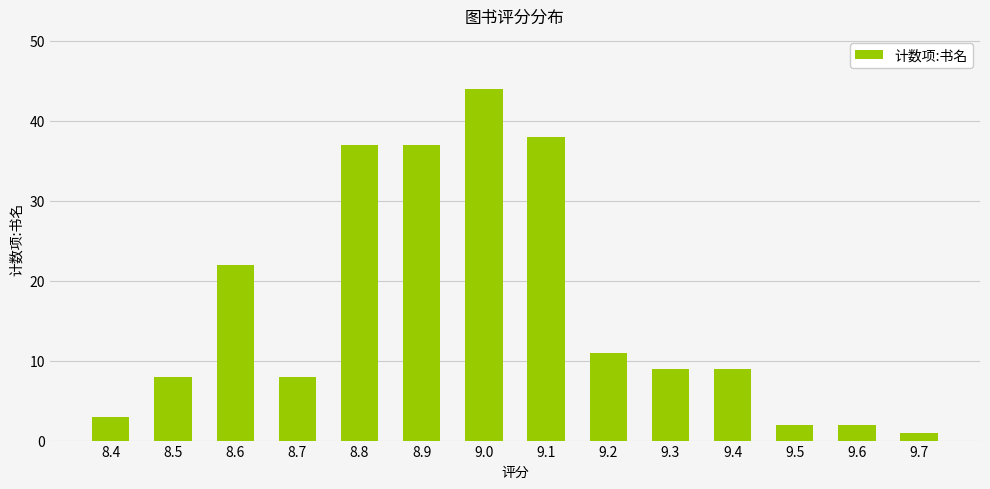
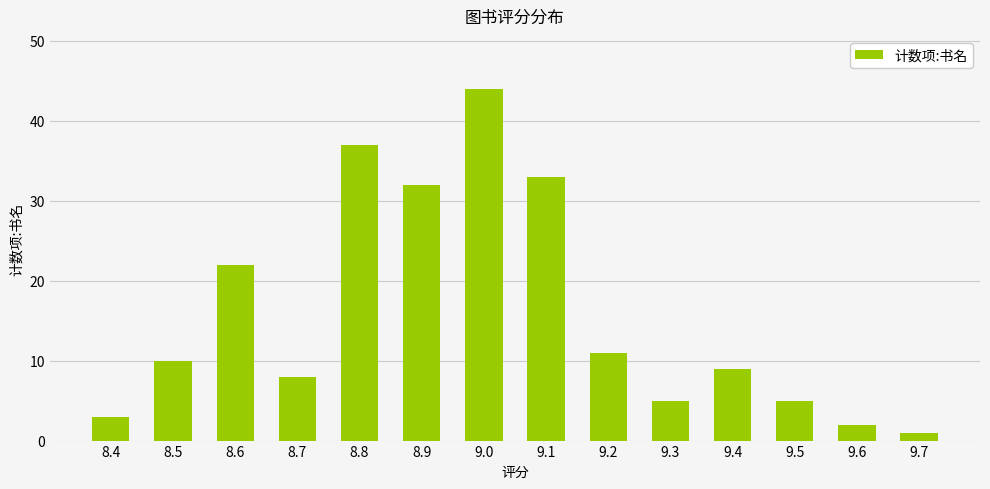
  {
    "8.4": 3,
-   "8.5": 8,
+   "8.5": 10,
    "8.6": 22,
    "8.7": 8,
    "8.8": 37,
-   "8.9": 37,
+   "8.9": 32,
    "9.0": 44,
-   "9.1": 38,
+   "9.1": 33,
    "9.2": 11,
-   "9.3": 9,
+   "9.3": 5,
    "9.4": 9,
-   "9.5": 2,
+   "9.5": 5,
    "9.6": 2,
    "9.7": 1
  }
